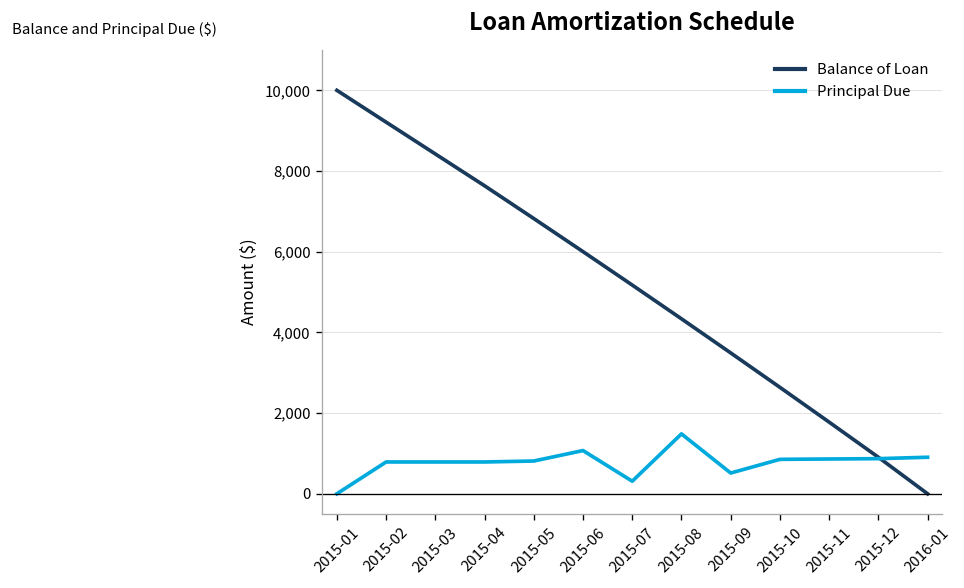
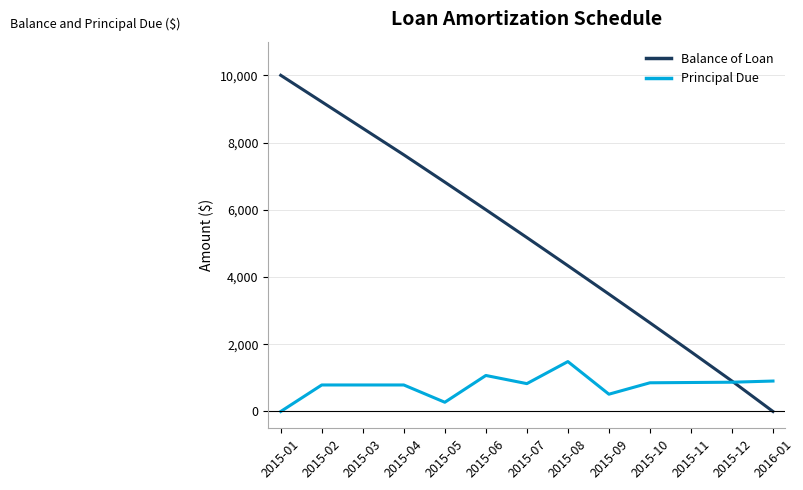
  {
    "Balance of Loan": {
      "2015-01": "10,000",
      "2015-02": "9,200",
      "2015-03": "8,400",
      "2015-04": "7,600",
      "2015-05": "6,800",
      "2015-06": "6,000",
      "2015-07": "5,200",
      "2015-08": "4,300",
      "2015-09": "3,500",
      "2015-10": "2,600",
      "2015-11": "1,800",
      "2016-01": "0"
    },
    "Principal Due": {
      "2015-01": "0",
      "2015-02": "800",
      "2015-03": "800",
      "2015-04": "800",
-     "2015-05": "800",
+     "2015-05": "300",
      "2015-06": "1,100",
-     "2015-07": "300",
+     "2015-07": "800",
      "2015-08": "1,500",
      "2015-09": "500",
      "2015-10": "900",
      "2015-11": "900",
      "2016-01": "900"
    }
  }
